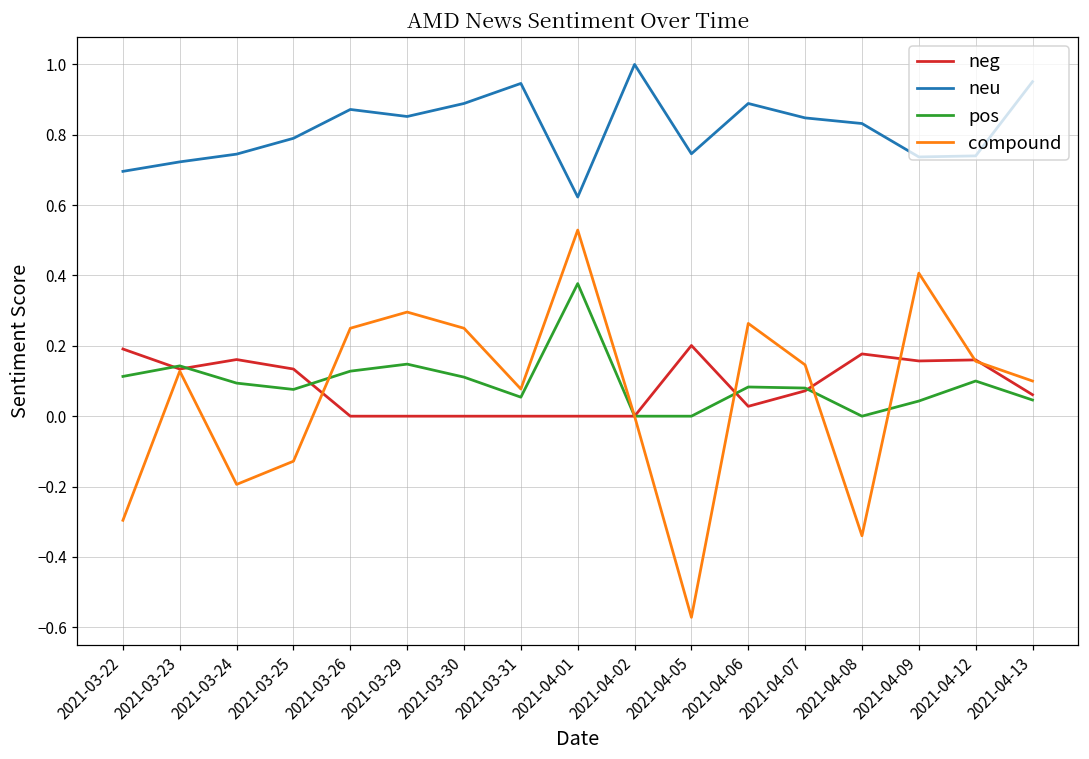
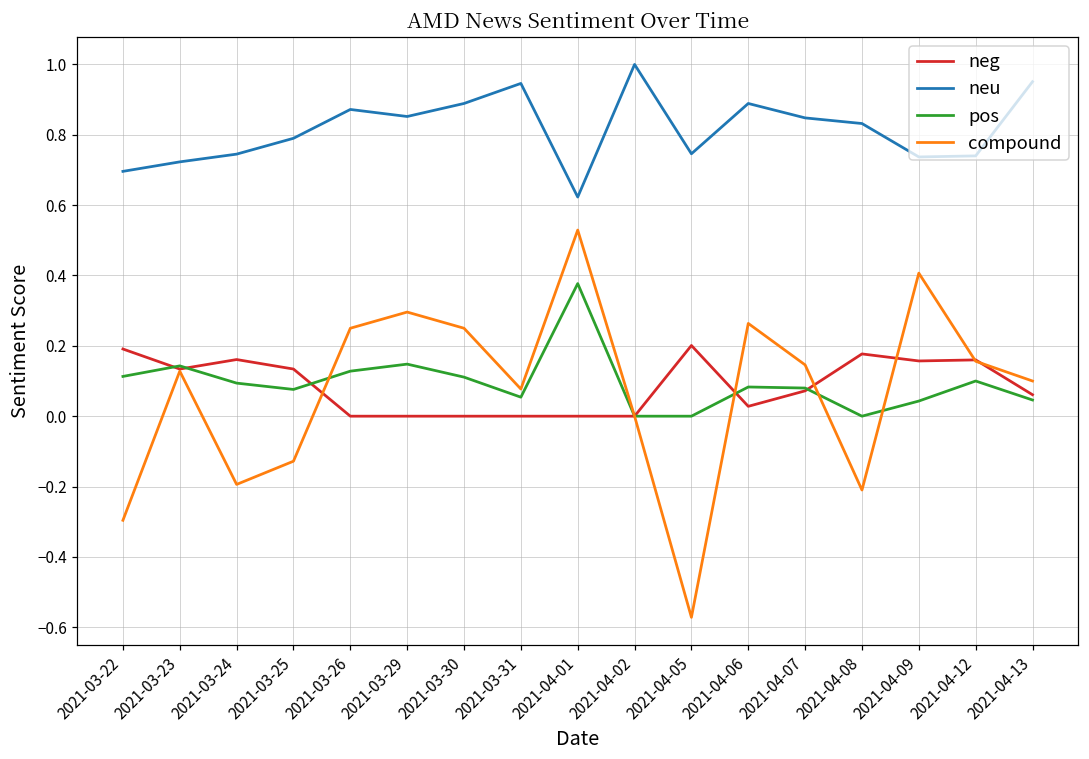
  {
    "neg": {
      "2021-03-22": 0.19,
      "2021-03-24": 0.16,
      "2021-03-25": 0.13,
      "2021-03-26": 0.00,
      "2021-03-29": 0.00,
      "2021-03-30": 0.00,
      "2021-03-31": 0.00,
      "2021-04-01": 0.00,
      "2021-04-05": 0.20,
      "2021-04-06": 0.03,
      "2021-04-08": 0.18,
      "2021-04-09": 0.16,
      "2021-04-13": 0.06
    },
    "neu": {
      "2021-03-22": 0.70,
      "2021-03-23": 0.72,
      "2021-03-24": 0.75,
      "2021-03-25": 0.79,
      "2021-03-26": 0.87,
      "2021-03-29": 0.85,
      "2021-03-30": 0.89,
      "2021-03-31": 0.95,
      "2021-04-01": 0.62,
      "2021-04-02": 1.00,
      "2021-04-05": 0.75,
      "2021-04-06": 0.89,
      "2021-04-07": 0.85,
      "2021-04-08": 0.83
    },
    "pos": {
      "2021-03-22": 0.11,
      "2021-03-23": 0.14,
      "2021-03-24": 0.09,
      "2021-03-25": 0.08,
      "2021-03-26": 0.13,
      "2021-03-29": 0.15,
      "2021-03-30": 0.11,
      "2021-03-31": 0.05,
      "2021-04-01": 0.38,
      "2021-04-05": 0.00,
      "2021-04-06": 0.08,
      "2021-04-08": 0.00,
      "2021-04-09": 0.04,
      "2021-04-12": 0.10,
      "2021-04-13": 0.05
    },
    "compound": {
      "2021-03-22": -0.30,
      "2021-03-24": -0.19,
      "2021-03-25": -0.13,
      "2021-03-26": 0.25,
      "2021-03-29": 0.30,
      "2021-03-30": 0.25,
      "2021-03-31": 0.08,
      "2021-04-01": 0.53,
      "2021-04-05": -0.57,
      "2021-04-06": 0.26,
      "2021-04-07": 0.15,
-     "2021-04-08": -0.34,
+     "2021-04-08": -0.21,
      "2021-04-09": 0.41,
      "2021-04-13": 0.10
    }
  }
